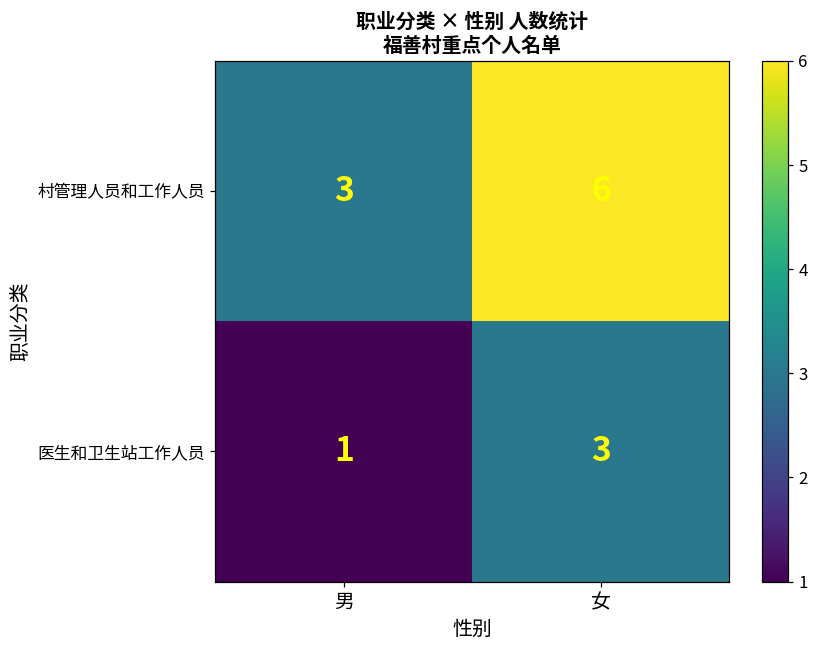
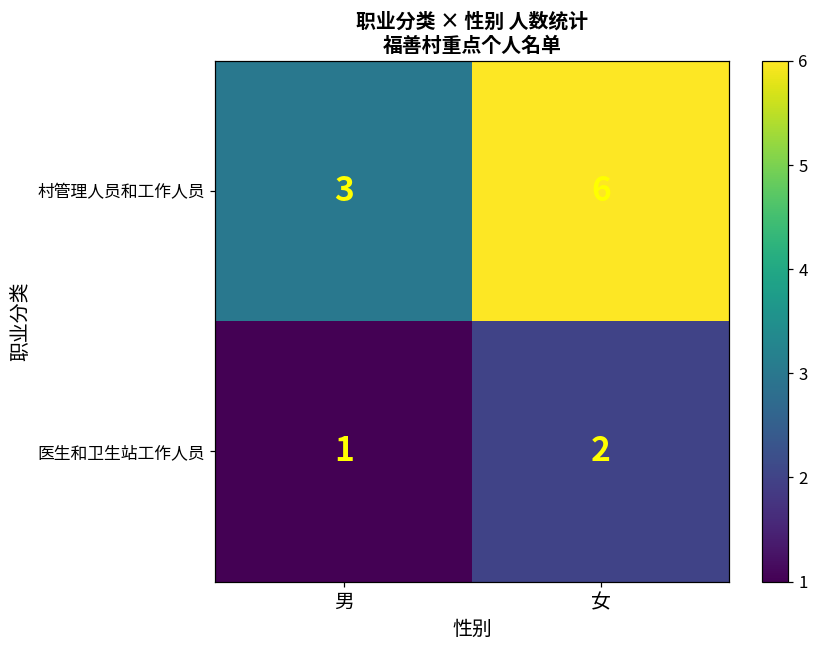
  {
    "村管理人员和工作人员": {
      "男": 3
    },
    "医生和卫生站工作人员": {
      "男": 1,
-     "女": 3
+     "女": 2
    }
  }
